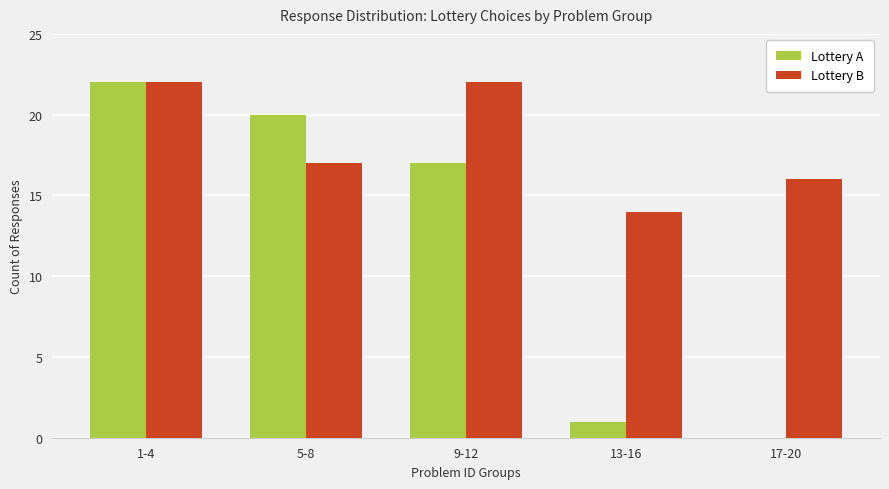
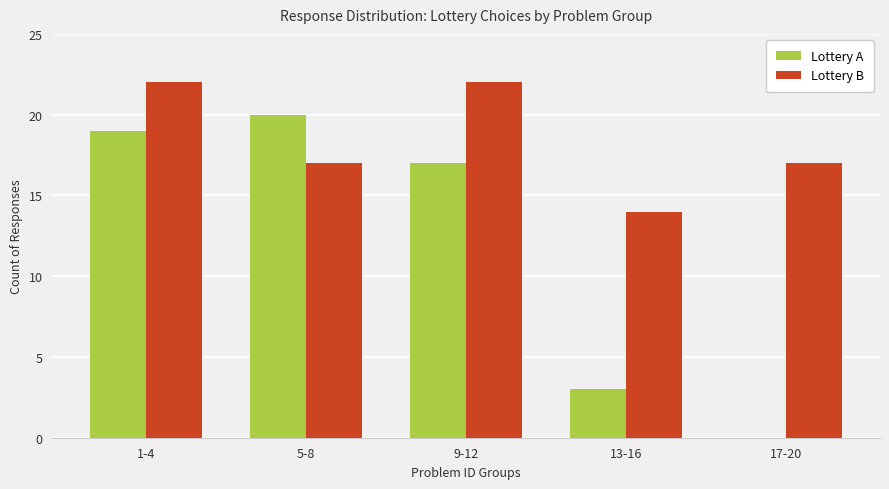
  {
    "Lottery A": {
-     "1-4": 22,
+     "1-4": 19,
      "5-8": 20,
      "9-12": 17,
-     "13-16": 1,
+     "13-16": 3,
      "17-20": 0
    },
    "Lottery B": {
      "1-4": 22,
      "5-8": 17,
      "9-12": 22,
      "13-16": 14,
-     "17-20": 16
+     "17-20": 17
    }
  }
